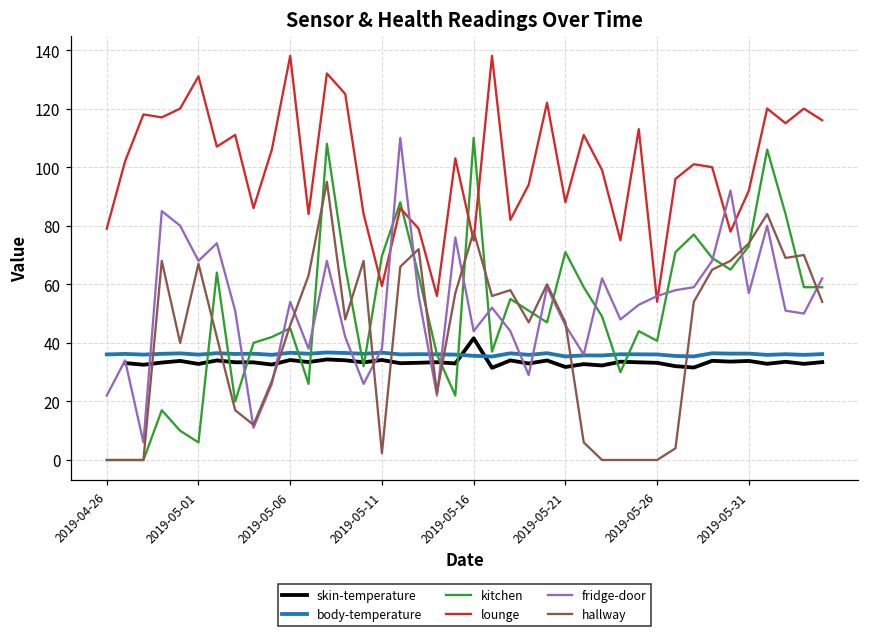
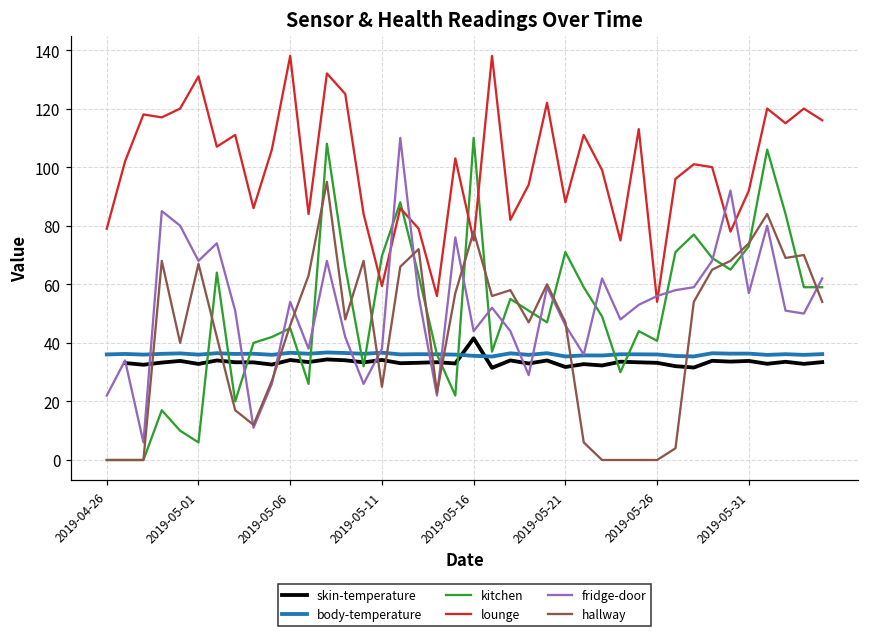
  {
    "skin-temperature": {
      "2019-05-01": 33,
      "2019-05-06": 34,
      "2019-05-11": 34,
      "2019-05-16": 42,
      "2019-05-21": 32,
      "2019-05-26": 33,
      "2019-05-31": 34
    },
    "body-temperature": {
      "2019-04-26": 36,
      "2019-05-01": 36,
      "2019-05-06": 37,
      "2019-05-11": 37,
      "2019-05-16": 36,
      "2019-05-21": 35,
      "2019-05-26": 36,
      "2019-05-31": 36
    },
    "kitchen": {
      "2019-05-01": 6,
      "2019-05-06": 45,
      "2019-05-11": 70,
      "2019-05-16": 110,
      "2019-05-21": 71,
      "2019-05-26": 41,
      "2019-05-31": 73
    },
    "lounge": {
      "2019-04-26": 79,
      "2019-05-01": 131,
      "2019-05-06": 138,
      "2019-05-11": 59,
      "2019-05-16": 75,
      "2019-05-21": 88,
      "2019-05-26": 54,
      "2019-05-31": 92
    },
    "fridge-door": {
      "2019-04-26": 22,
      "2019-05-01": 68,
      "2019-05-06": 54,
      "2019-05-11": 38,
      "2019-05-16": 44,
      "2019-05-21": 46,
      "2019-05-26": 56,
      "2019-05-31": 57
    },
    "hallway": {
      "2019-05-01": 67,
      "2019-05-06": 46,
-     "2019-05-11": 2,
+     "2019-05-11": 25,
      "2019-05-16": 78,
      "2019-05-21": 47,
      "2019-05-26": 0,
      "2019-05-31": 74
    }
  }
